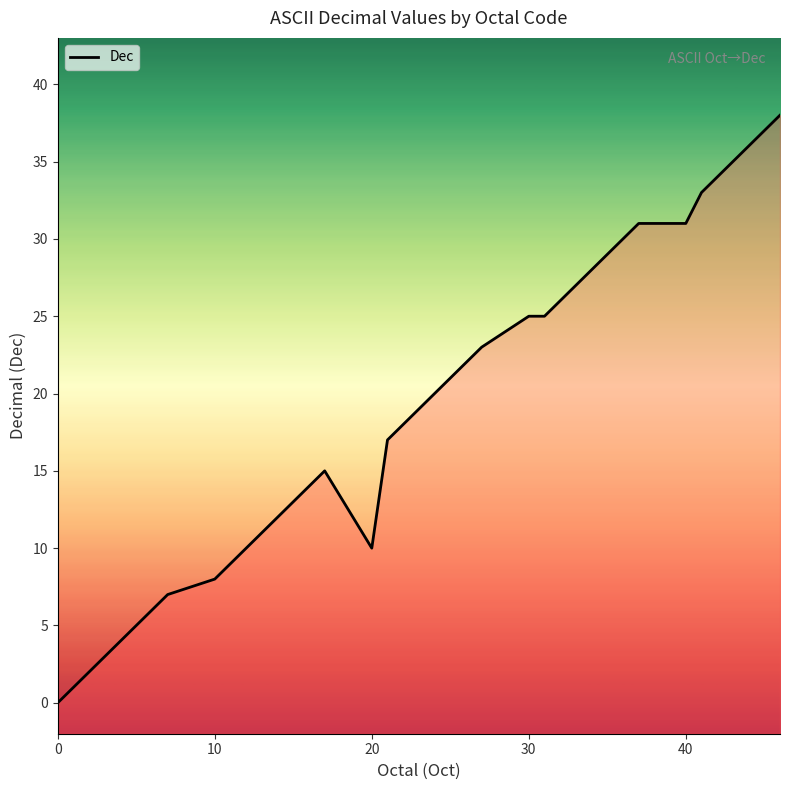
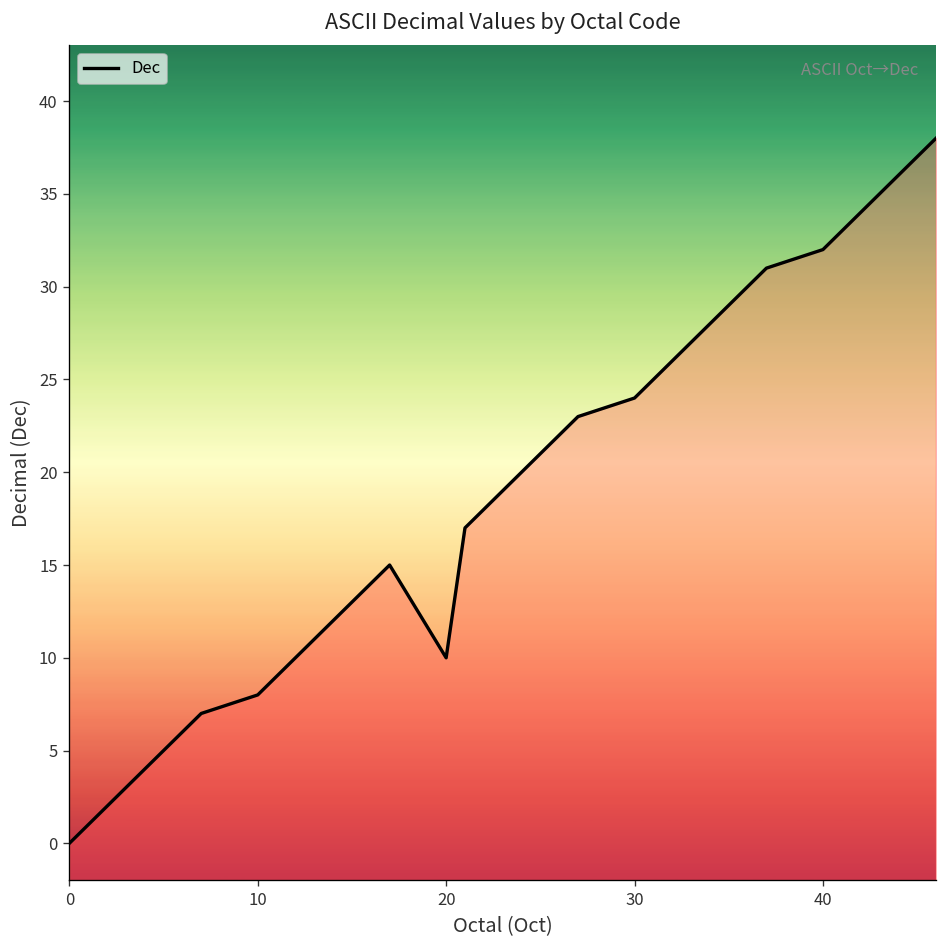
  {
    "0": 0,
    "10": 8,
    "20": 10,
-   "30": 25,
-   "40": 31
+   "30": 24,
+   "40": 32
  }
